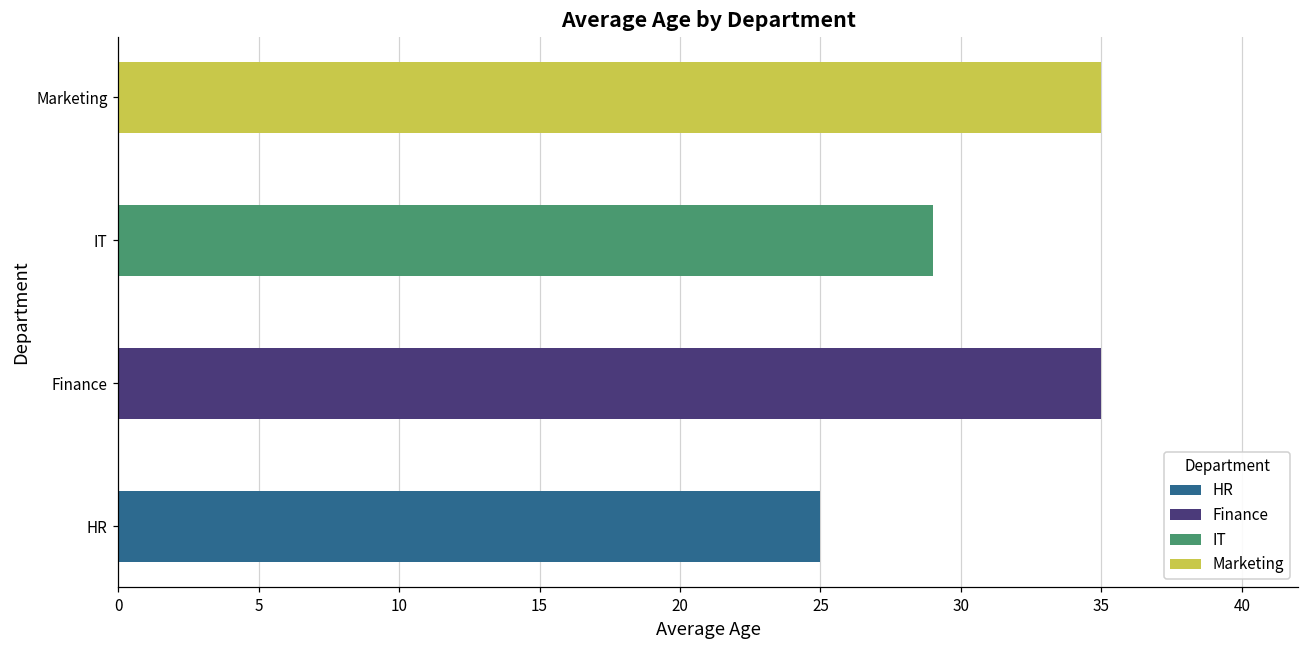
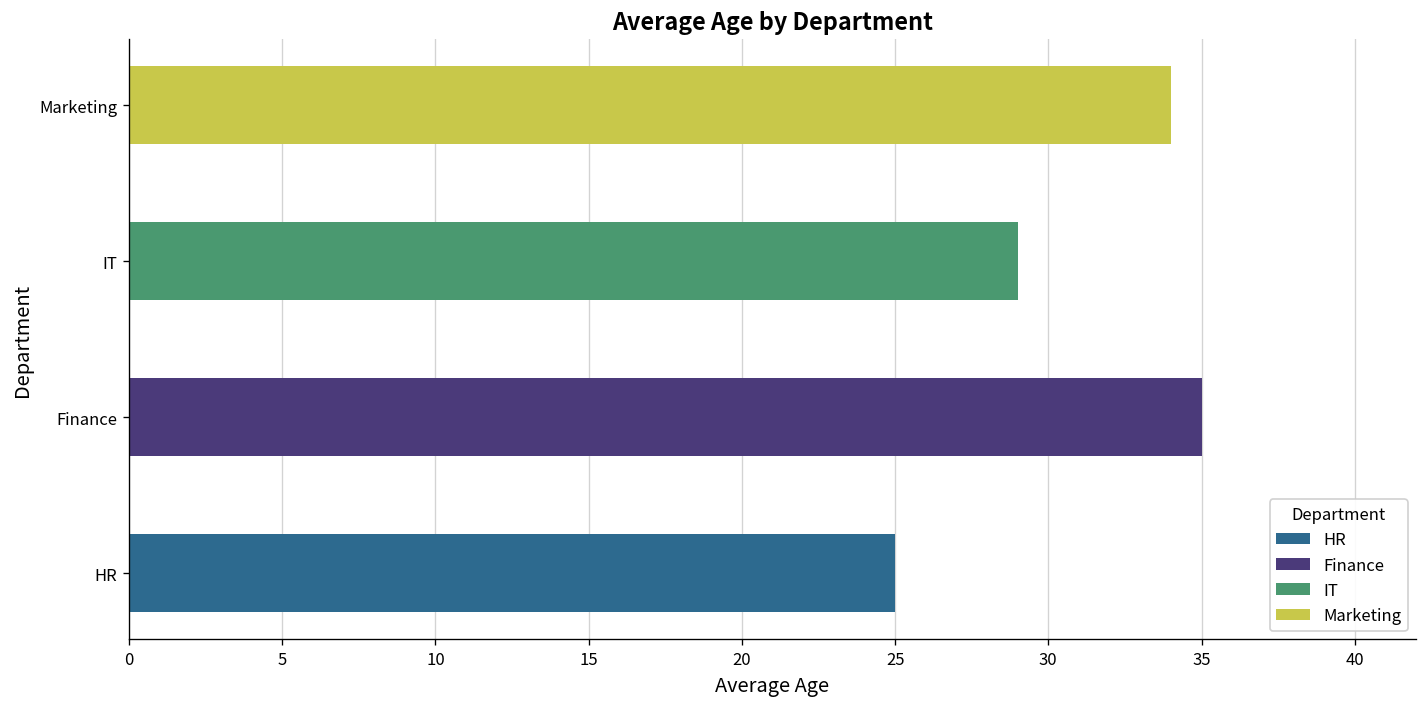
  {
-   "Marketing": 35,
+   "Marketing": 34,
    "IT": 29,
    "Finance": 35,
    "HR": 25
  }
